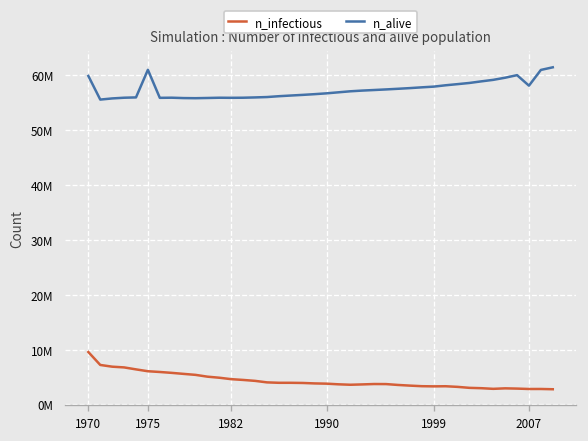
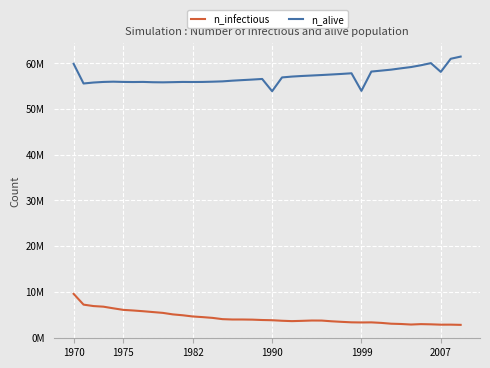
  {
    "n_infectious": {
      "1970": 10000000,
      "1975": 6000000,
      "1982": 5000000,
      "1990": 4000000,
      "1999": 3000000,
      "2007": 3000000
    },
    "n_alive": {
      "1970": 60000000,
-     "1975": 61000000,
+     "1975": 56000000,
      "1982": 56000000,
-     "1990": 57000000,
-     "1999": 58000000,
+     "1990": 54000000,
+     "1999": 54000000,
      "2007": 58000000
    }
  }
